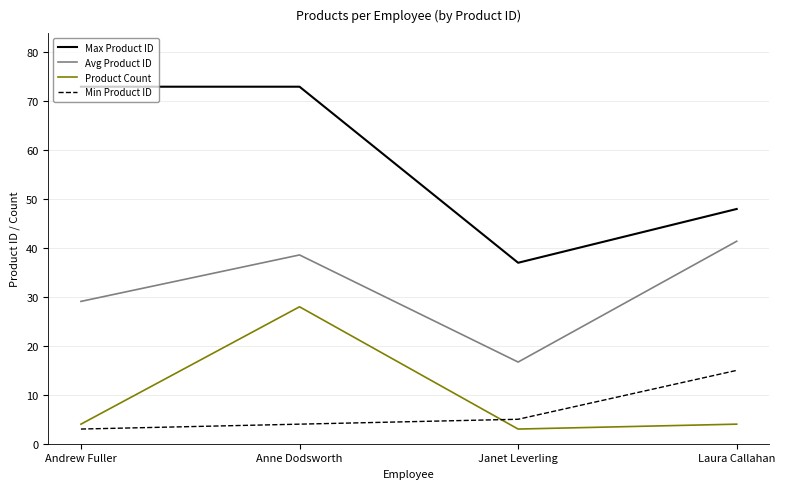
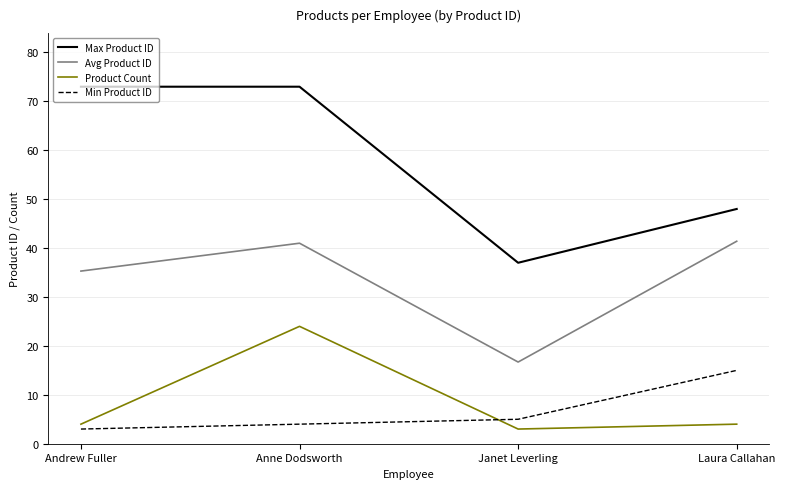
  {
    "Avg Product ID": {
-     "Andrew Fuller": 29,
-     "Anne Dodsworth": 39,
+     "Andrew Fuller": 35,
+     "Anne Dodsworth": 41,
      "Janet Leverling": 17,
      "Laura Callahan": 41
    },
    "Product Count": {
      "Andrew Fuller": 4,
-     "Anne Dodsworth": 28,
+     "Anne Dodsworth": 24,
      "Janet Leverling": 3,
      "Laura Callahan": 4
    }
  }
